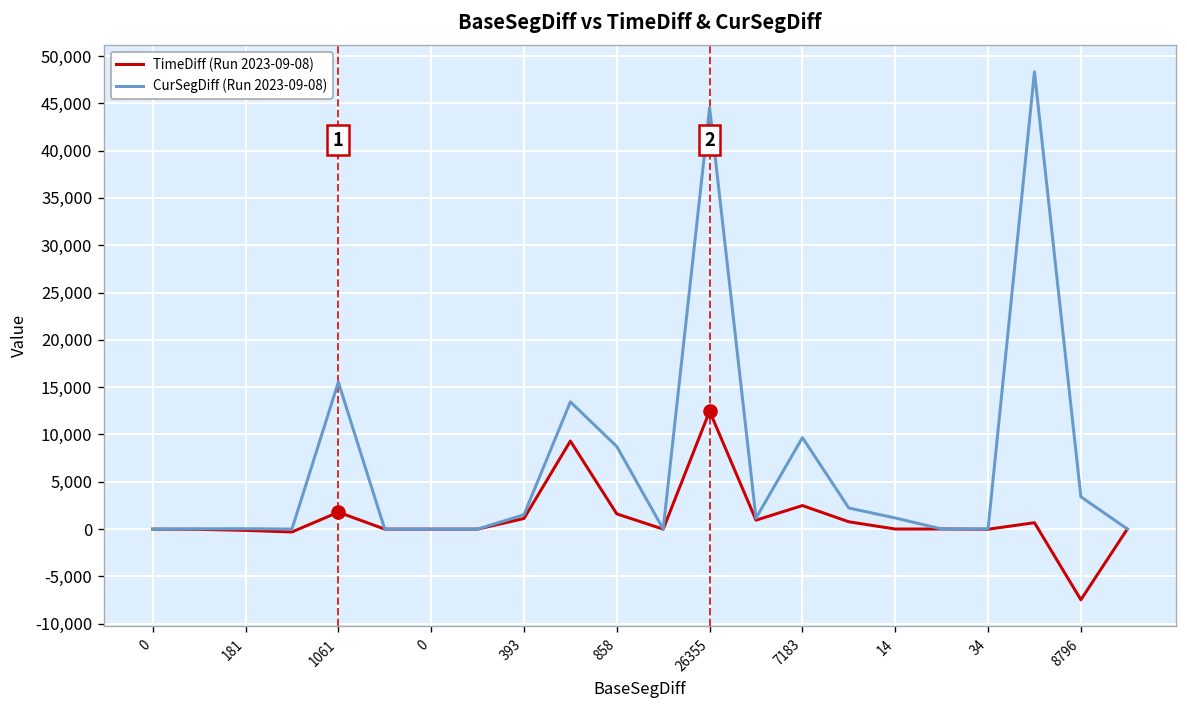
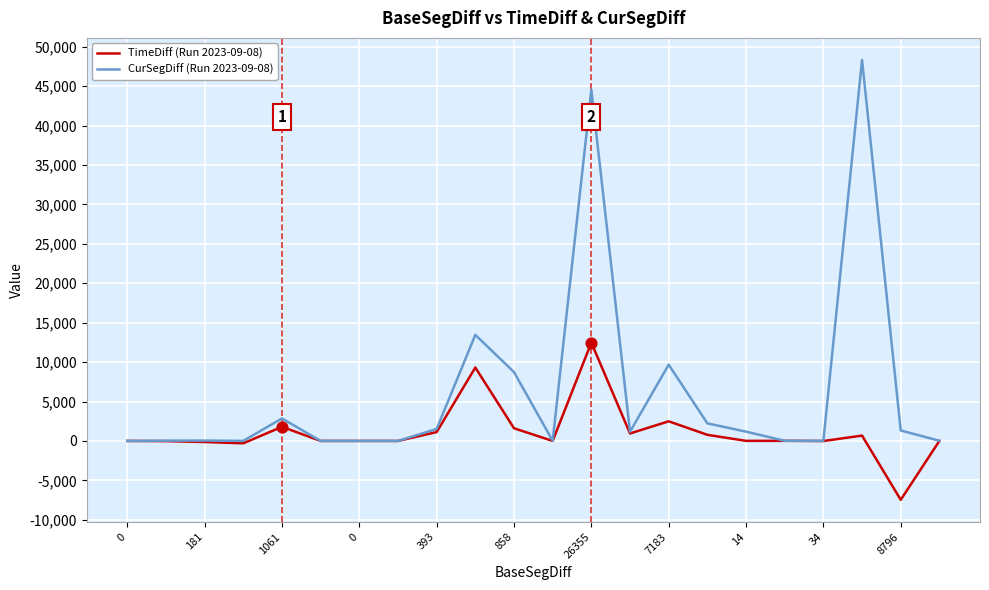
  {
    "CurSegDiff (Run 2023-09-08)": {
-     "1061": "16,000",
+     "1061": "3,000",
      "393": "2,000",
      "858": "9,000",
      "7183": "10,000",
      "14": "1,000",
-     "8796": "3,000"
+     "8796": "1,000"
    }
  }
